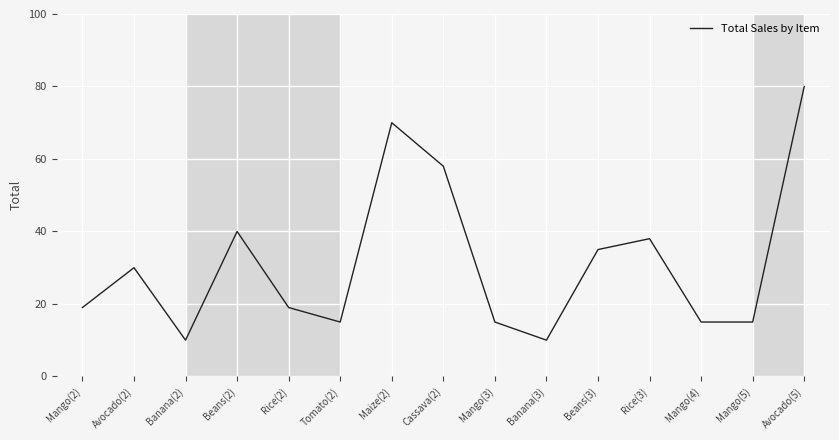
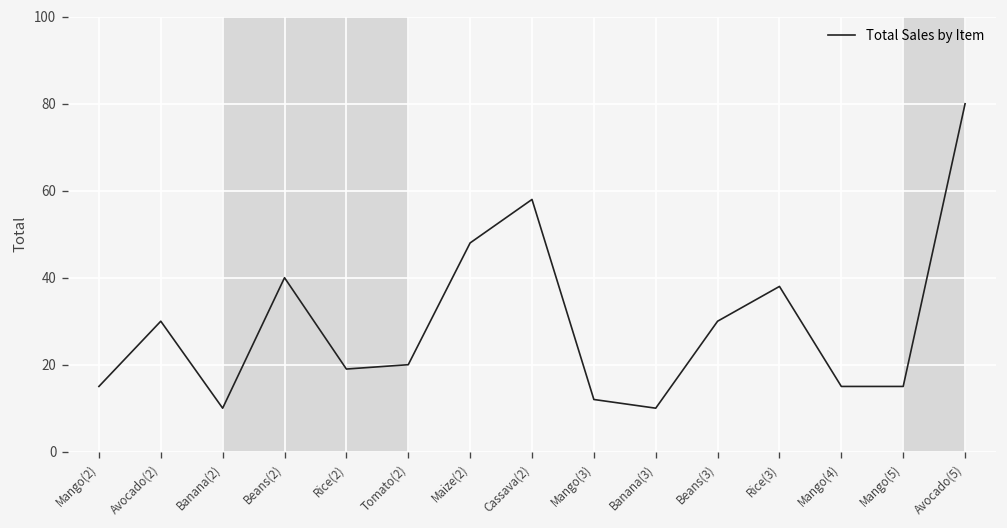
  {
-   "Mango(2)": 19,
+   "Mango(2)": 15,
    "Avocado(2)": 30,
    "Banana(2)": 10,
    "Beans(2)": 40,
    "Rice(2)": 19,
-   "Tomato(2)": 15,
-   "Maize(2)": 70,
+   "Tomato(2)": 20,
+   "Maize(2)": 48,
    "Cassava(2)": 58,
-   "Mango(3)": 15,
+   "Mango(3)": 12,
    "Banana(3)": 10,
-   "Beans(3)": 35,
+   "Beans(3)": 30,
    "Rice(3)": 38,
    "Mango(4)": 15,
    "Mango(5)": 15,
    "Avocado(5)": 80
  }
